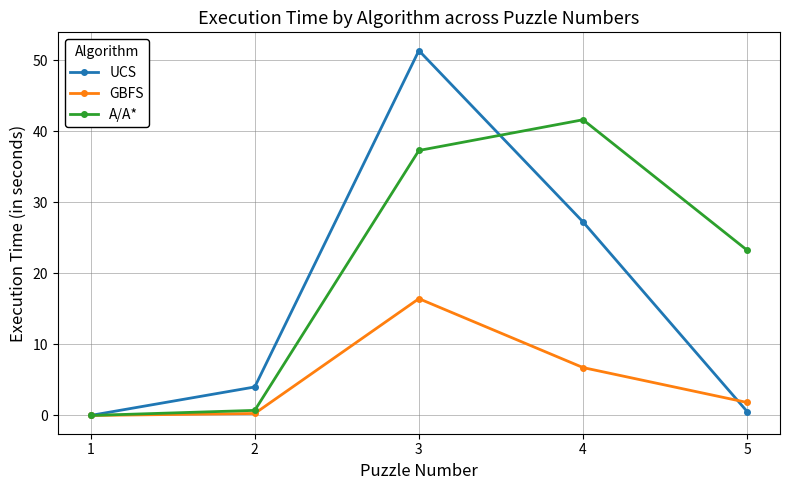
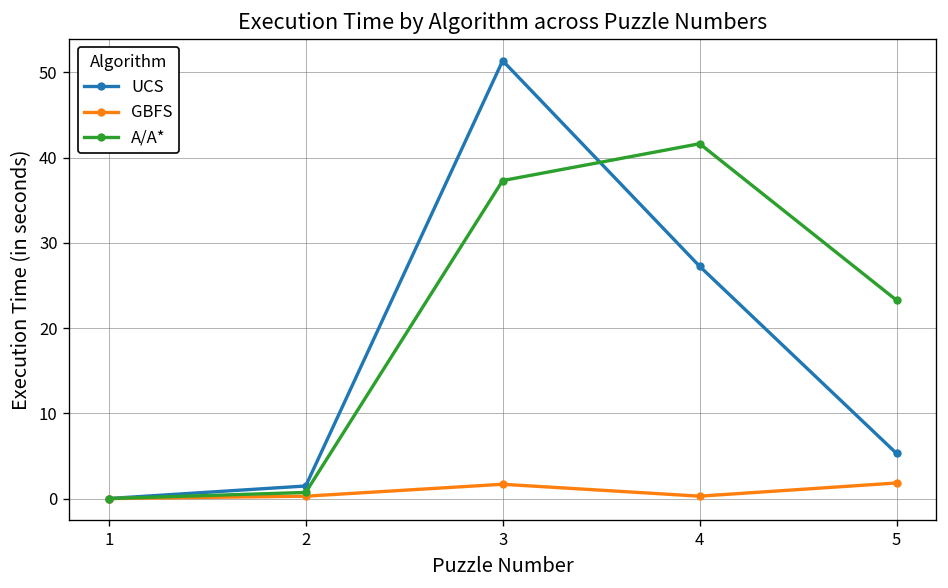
  {
    "UCS": {
-     "2": 4,
+     "2": 1,
      "3": 51,
      "4": 27,
-     "5": 1
+     "5": 5
    },
    "GBFS": {
      "2": 0,
-     "3": 16,
-     "4": 7,
+     "3": 2,
+     "4": 0,
      "5": 2
    },
    "A/A*": {
      "2": 1,
      "3": 37,
      "4": 42,
      "5": 23
    }
  }
